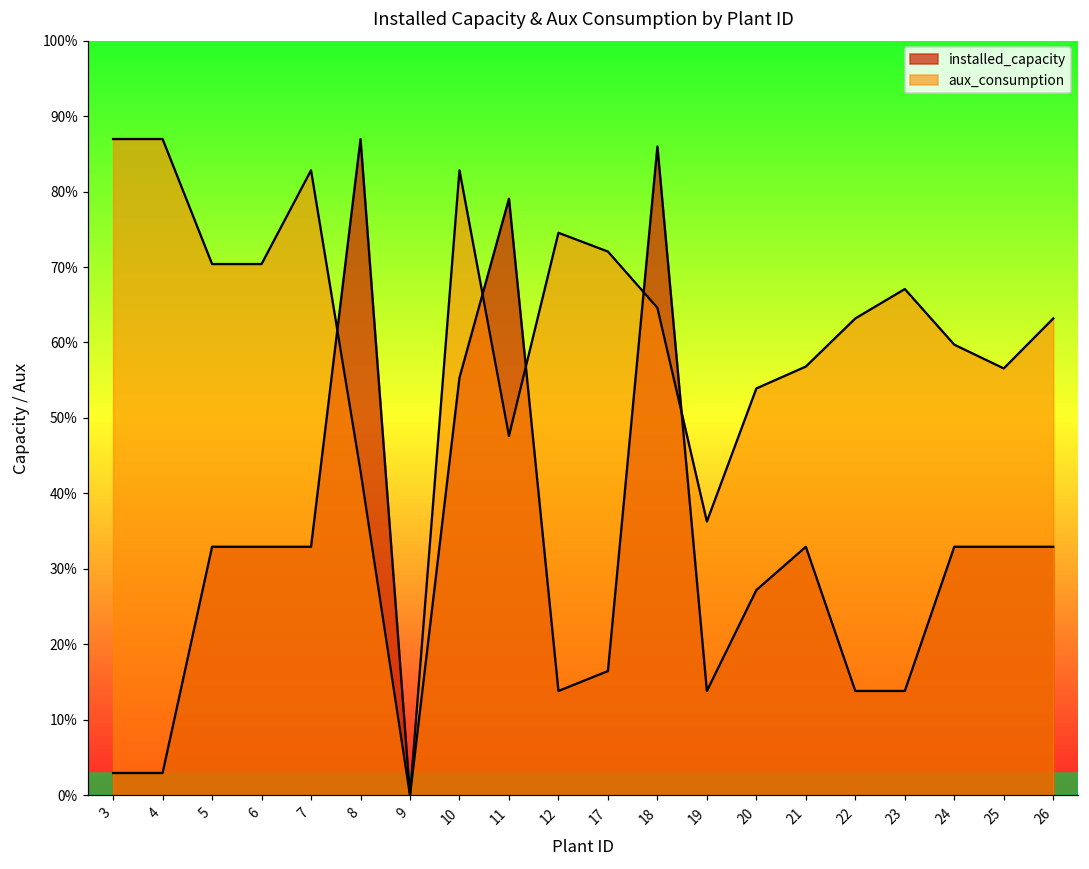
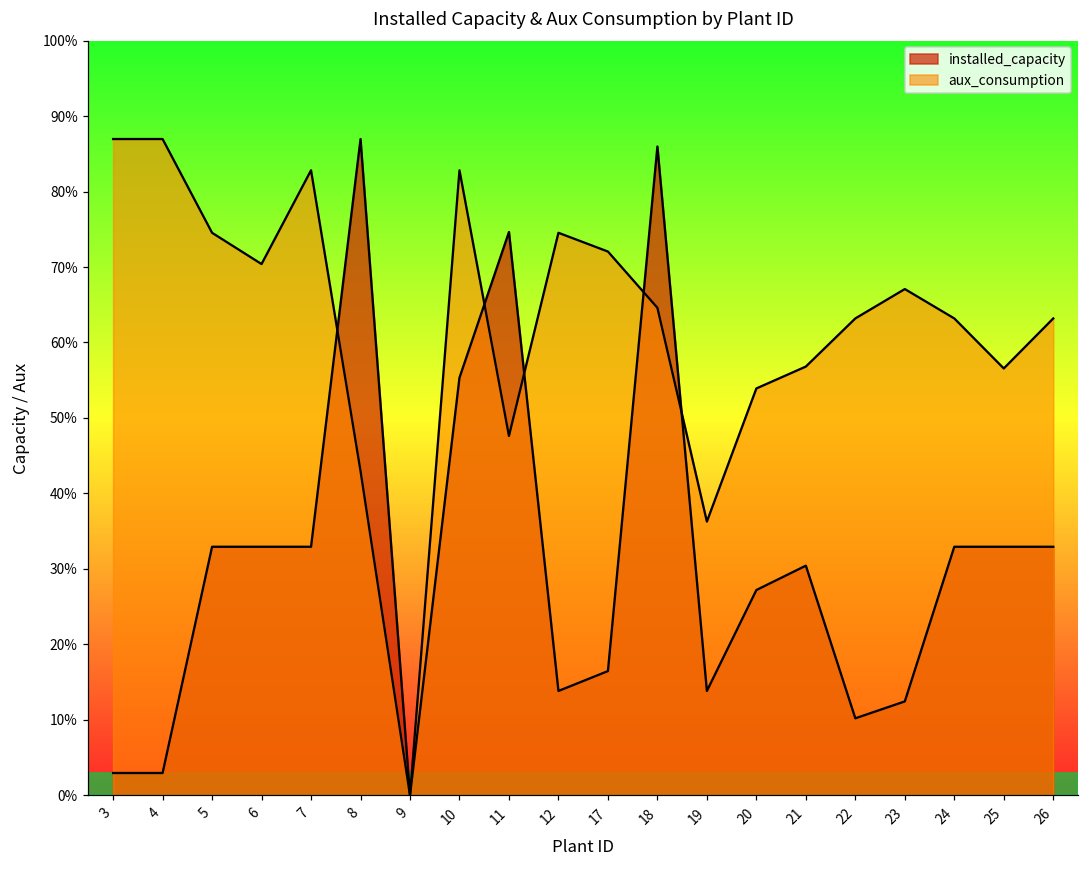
  {
    "installed_capacity": {
      "5": "33%",
      "6": "33%",
      "7": "33%",
      "8": "87%",
      "10": "55%",
-     "11": "79%",
+     "11": "75%",
      "12": "14%",
      "17": "16%",
      "18": "86%",
      "19": "14%",
      "20": "27%",
-     "21": "33%",
-     "22": "14%",
-     "23": "14%",
+     "21": "30%",
+     "22": "10%",
+     "23": "12%",
      "24": "33%",
      "25": "33%",
      "26": "33%"
    },
    "aux_consumption": {
      "3": "87%",
      "4": "87%",
-     "5": "70%",
+     "5": "75%",
      "6": "70%",
      "7": "83%",
      "8": "43%",
      "10": "83%",
      "11": "48%",
      "12": "75%",
      "17": "72%",
      "18": "65%",
      "19": "36%",
      "20": "54%",
      "21": "57%",
      "22": "63%",
      "23": "67%",
-     "24": "60%",
+     "24": "63%",
      "25": "57%",
      "26": "63%"
    }
  }
